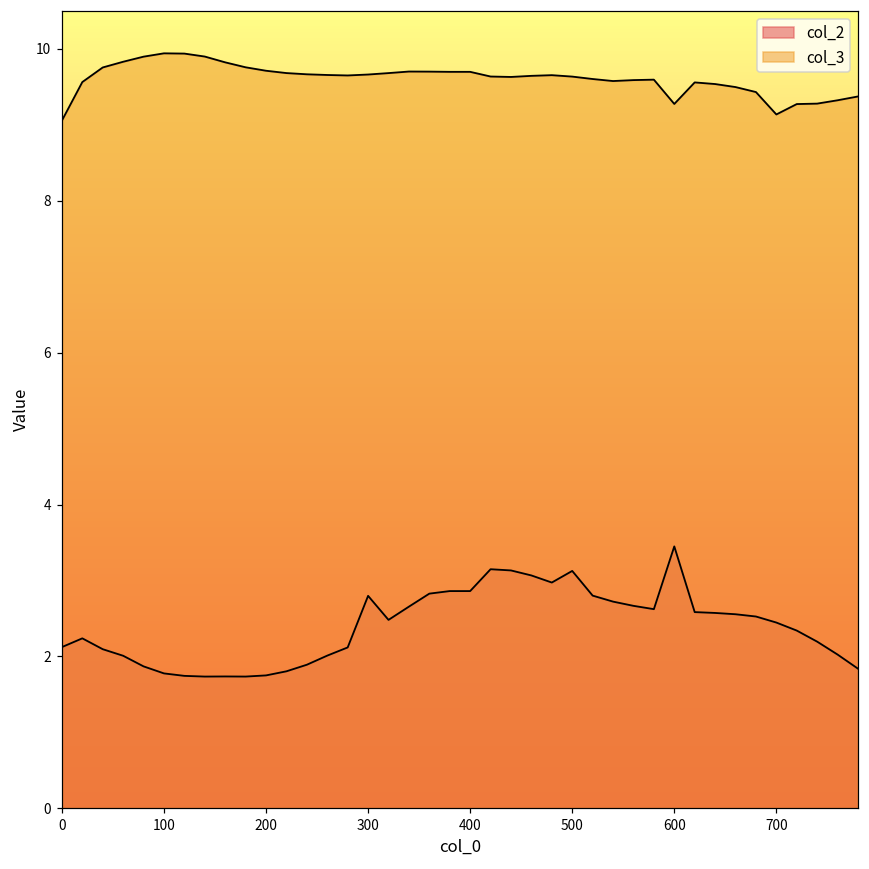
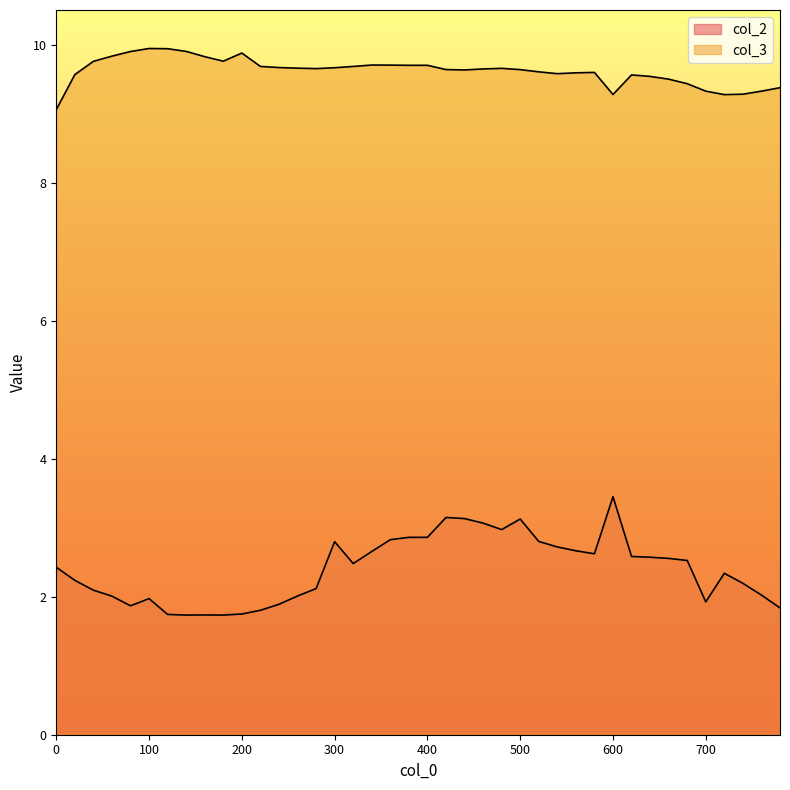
  {
    "col_2": {
-     "0": 2.1,
-     "100": 1.8,
+     "0": 2.4,
+     "100": 2.0,
      "200": 1.7,
      "300": 2.8,
      "400": 2.9,
      "500": 3.1,
      "600": 3.4,
-     "700": 2.4
+     "700": 1.9
    },
    "col_3": {
      "0": 9.1,
      "100": 9.9,
-     "200": 9.7,
+     "200": 9.9,
      "300": 9.7,
      "400": 9.7,
      "500": 9.6,
      "600": 9.3,
-     "700": 9.1
+     "700": 9.3
    }
  }
